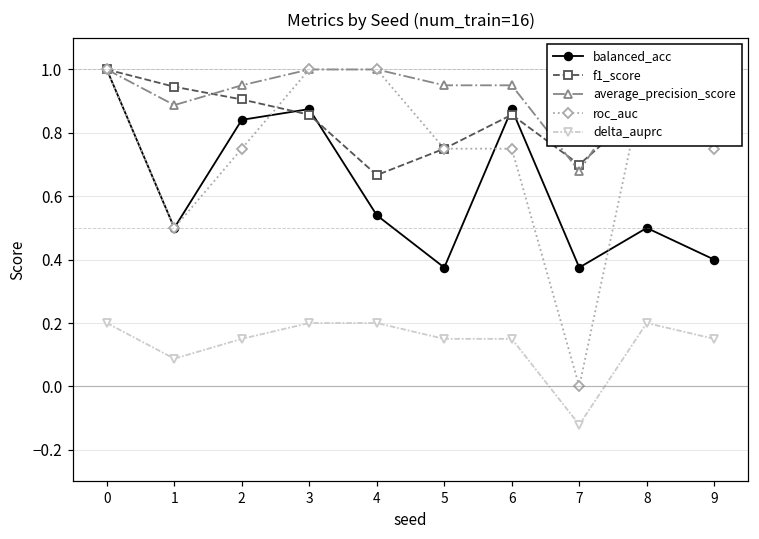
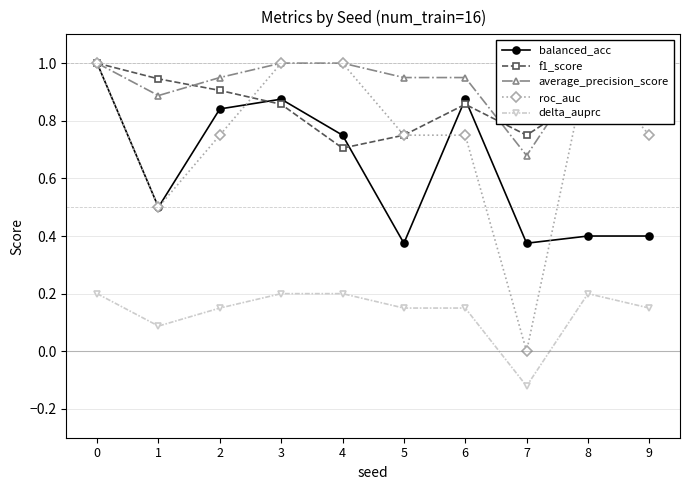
  {
    "balanced_acc": {
      "2": 0.84,
      "3": 0.88,
-     "4": 0.54,
+     "4": 0.75,
      "5": 0.38,
      "6": 0.88,
      "7": 0.38,
-     "8": 0.5,
+     "8": 0.4,
      "9": 0.40
    },
    "f1_score": {
      "1": 0.95,
      "2": 0.91,
      "3": 0.86,
-     "4": 0.67,
+     "4": 0.71,
      "6": 0.86,
-     "7": 0.70
+     "7": 0.75
    }
  }
